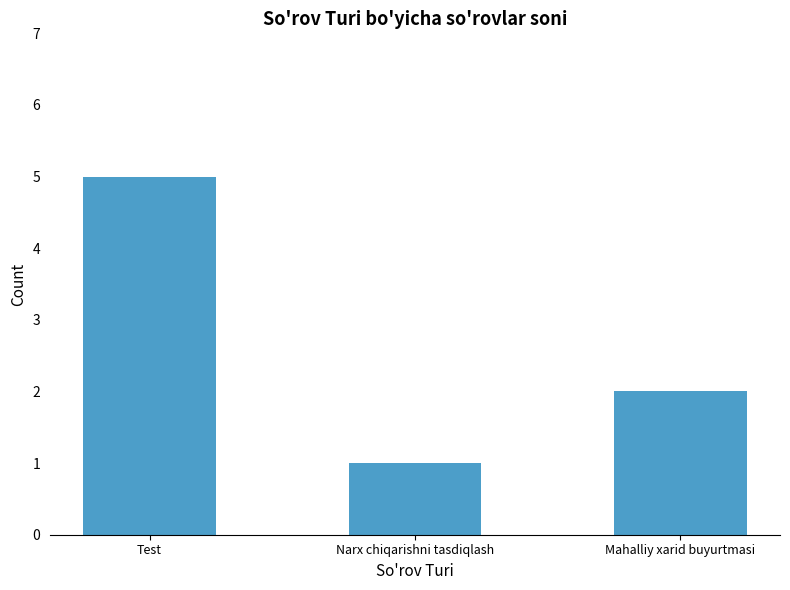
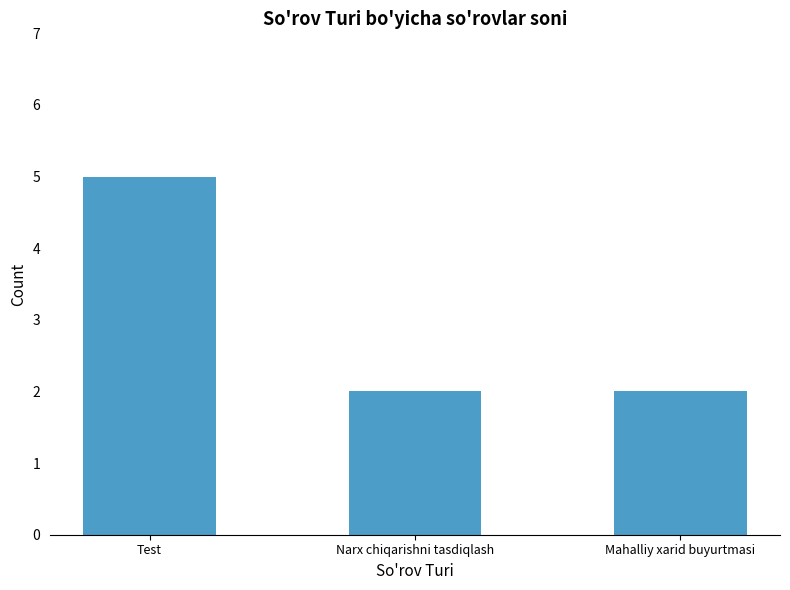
  {
    "Test": 5,
-   "Narx chiqarishni tasdiqlash": 1,
+   "Narx chiqarishni tasdiqlash": 2,
    "Mahalliy xarid buyurtmasi": 2
  }
